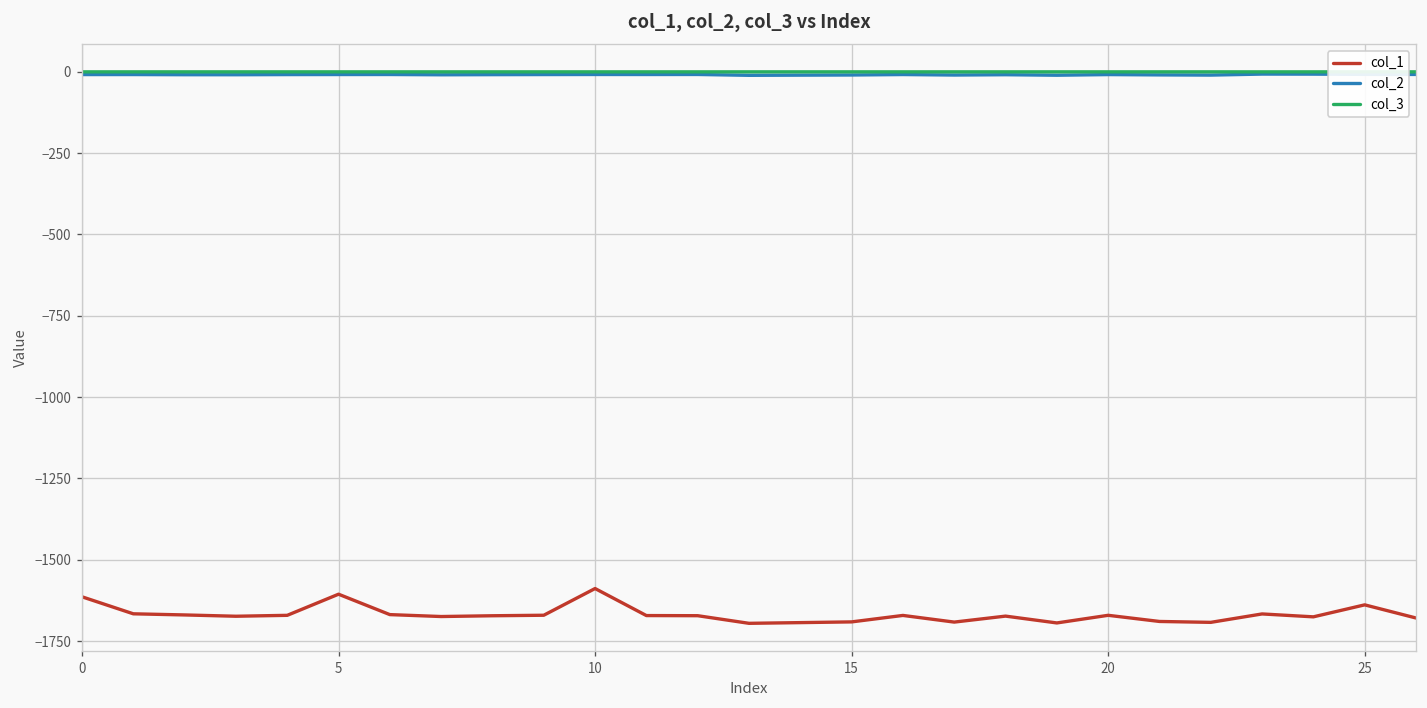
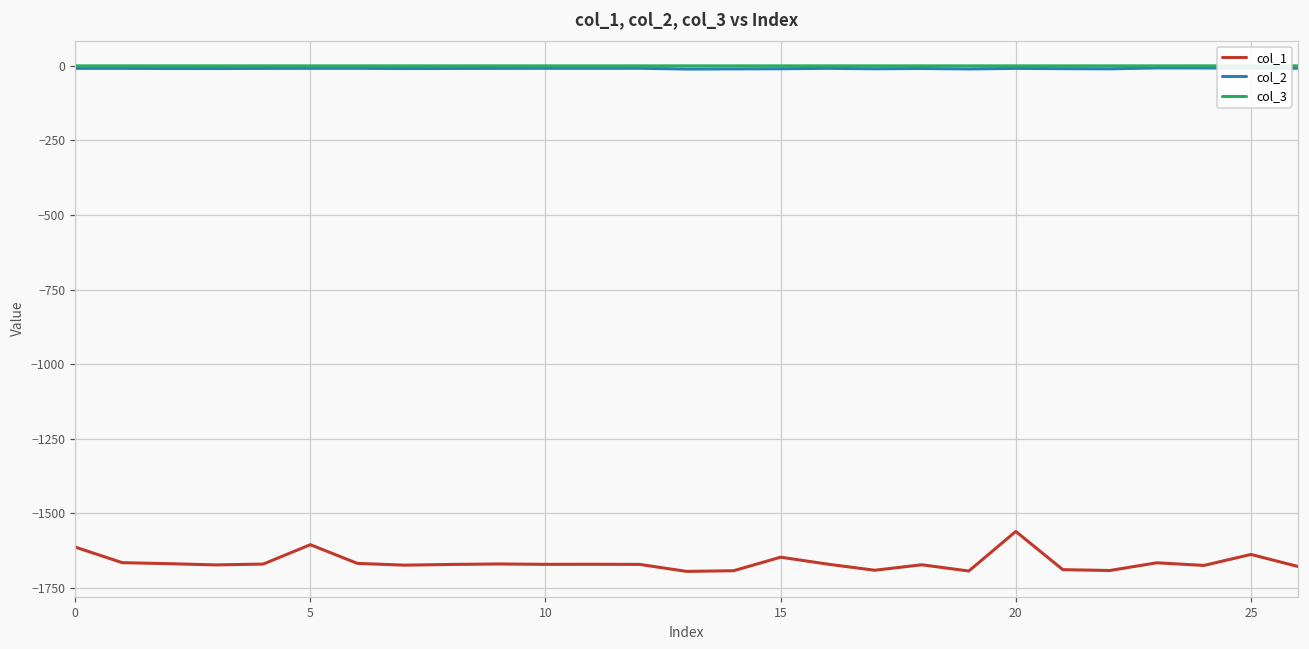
  {
    "col_1": {
      "0": -1610,
      "5": -1610,
-     "10": -1590,
-     "15": -1690,
-     "20": -1670,
+     "10": -1670,
+     "15": -1650,
+     "20": -1560,
      "25": -1640
    },
    "col_2": {
      "15": -10
    },
    "col_3": {
      "15": 0
    }
  }
